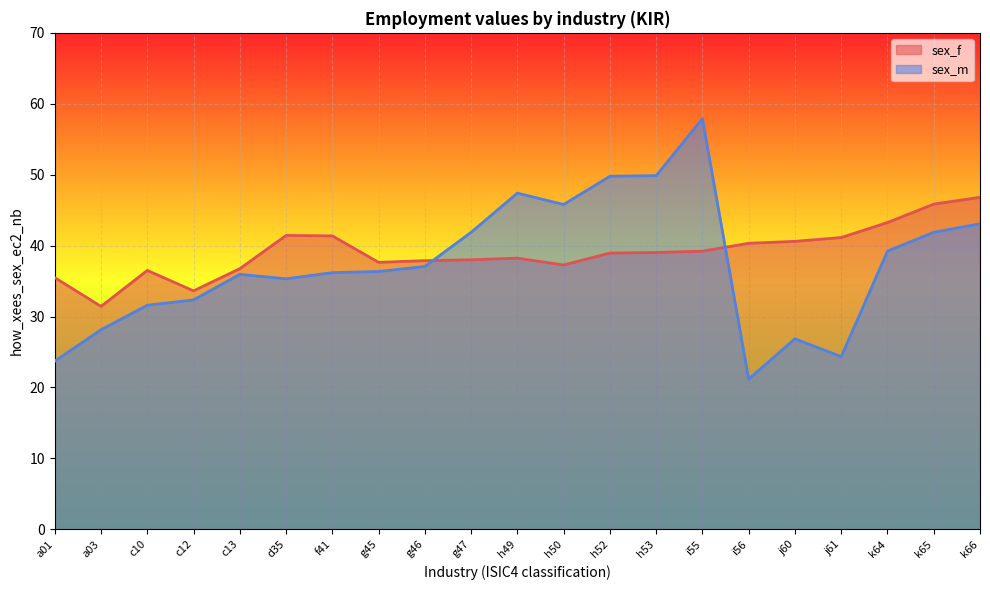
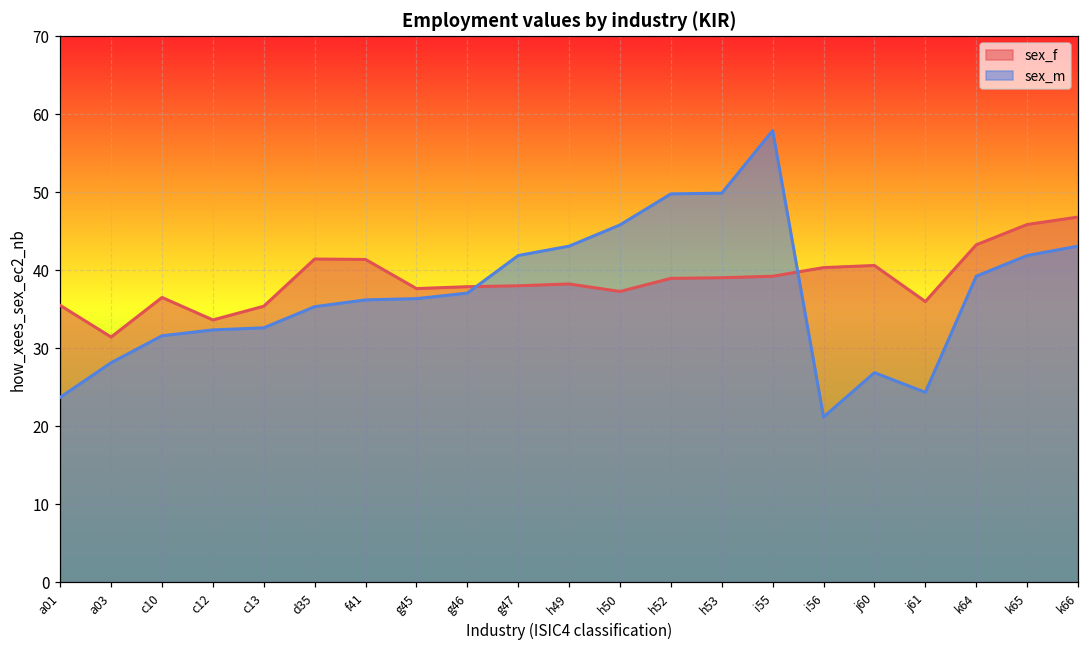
  {
    "sex_f": {
      "a01": 35,
      "a03": 31,
      "c10": 37,
      "c12": 34,
-     "c13": 37,
+     "c13": 35,
      "d35": 41,
      "f41": 41,
      "g45": 38,
      "g46": 38,
      "g47": 38,
      "h49": 38,
      "h50": 37,
      "h52": 39,
      "h53": 39,
      "i55": 39,
      "i56": 40,
      "j60": 41,
-     "j61": 41,
+     "j61": 36,
      "k64": 43,
      "k65": 46,
      "k66": 47
    },
    "sex_m": {
      "a01": 24,
      "a03": 28,
      "c10": 32,
      "c12": 32,
-     "c13": 36,
+     "c13": 33,
      "d35": 35,
      "f41": 36,
      "g45": 36,
      "g46": 37,
      "g47": 42,
-     "h49": 47,
+     "h49": 43,
      "h50": 46,
      "h52": 50,
      "h53": 50,
      "i55": 58,
      "i56": 21,
      "j60": 27,
      "j61": 24,
      "k64": 39,
      "k65": 42,
      "k66": 43
    }
  }
